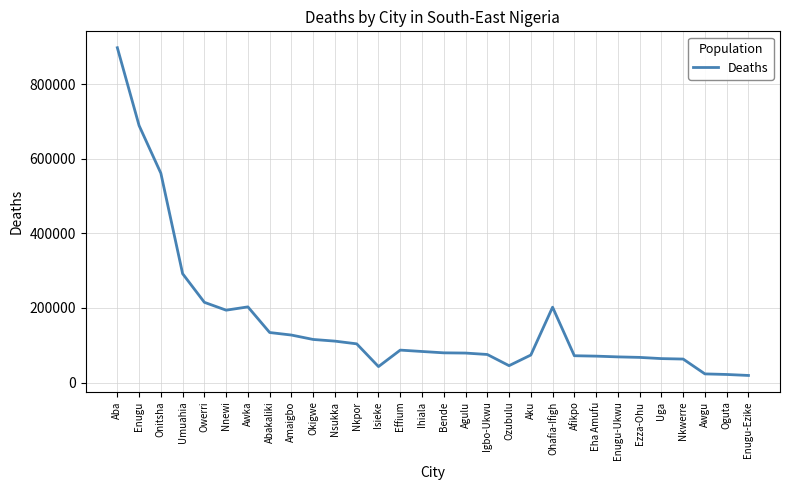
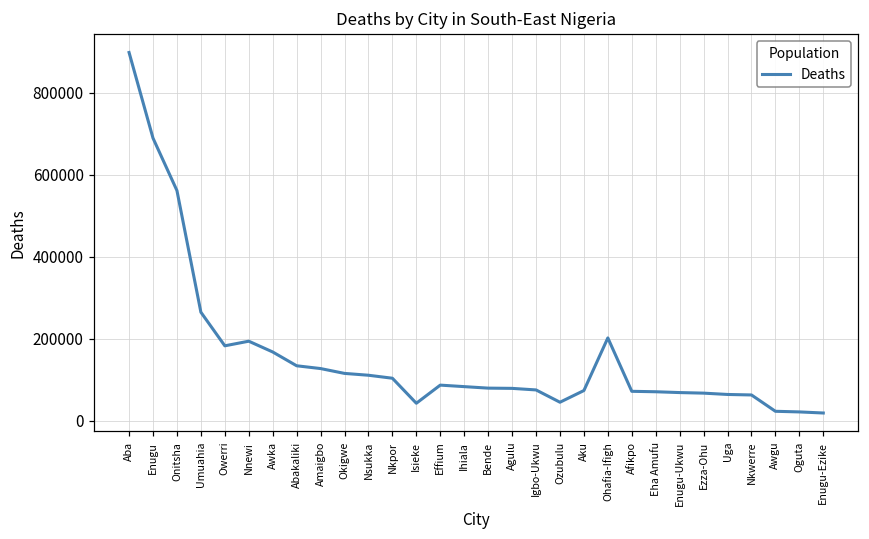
  {
    "Aba": 900000,
    "Enugu": 690000,
    "Onitsha": 560000,
-   "Umuahia": 290000,
-   "Owerri": 220000,
+   "Umuahia": 260000,
+   "Owerri": 180000,
    "Nnewi": 190000,
-   "Awka": 200000,
+   "Awka": 170000,
    "Abakaliki": 130000,
    "Amaigbo": 130000,
    "Okigwe": 120000,
    "Nsukka": 110000,
    "Nkpor": 100000,
    "Isieke": 40000,
    "Effium": 90000,
    "Ihiala": 80000,
    "Bende": 80000,
    "Agulu": 80000,
    "Igbo-Ukwu": 80000,
    "Ozubulu": 50000,
    "Aku": 70000,
    "Ohafia-Ifigh": 200000,
    "Afikpo": 70000,
    "Eha Amufu": 70000,
    "Enugu-Ukwu": 70000,
    "Ezza-Ohu": 70000,
    "Uga": 60000,
    "Nkwerre": 60000,
    "Awgu": 20000,
    "Oguta": 20000,
    "Enugu-Ezike": 20000
  }
